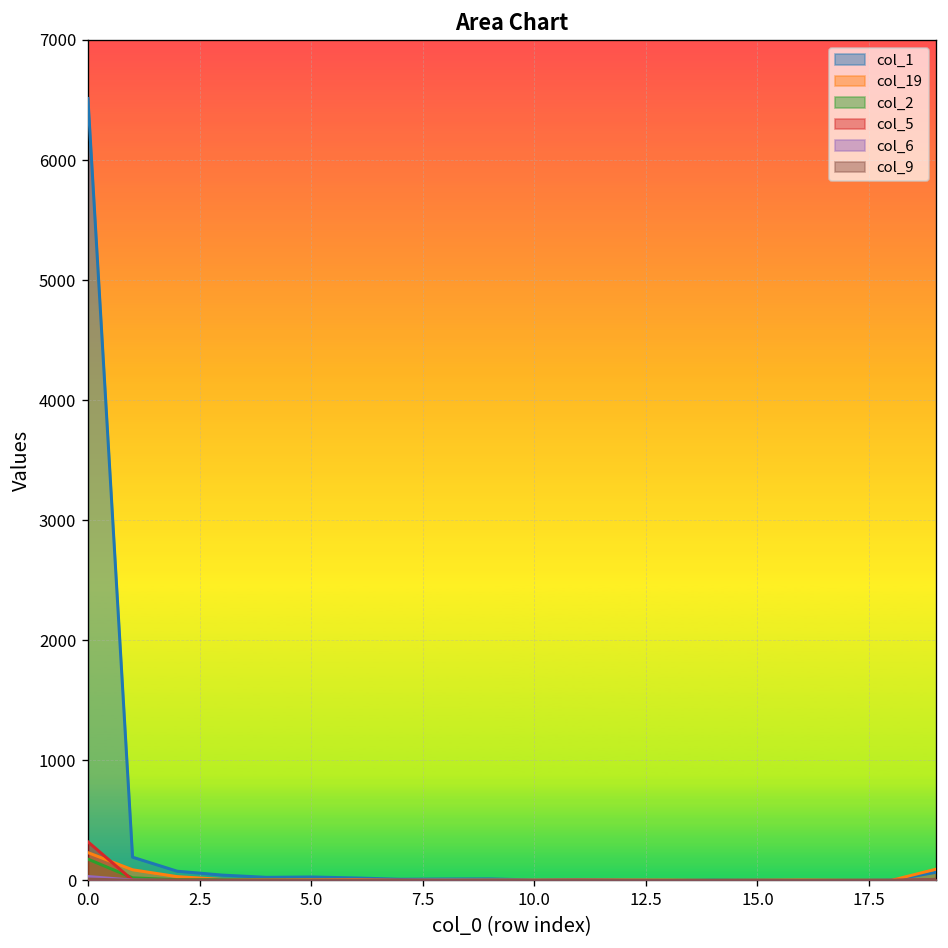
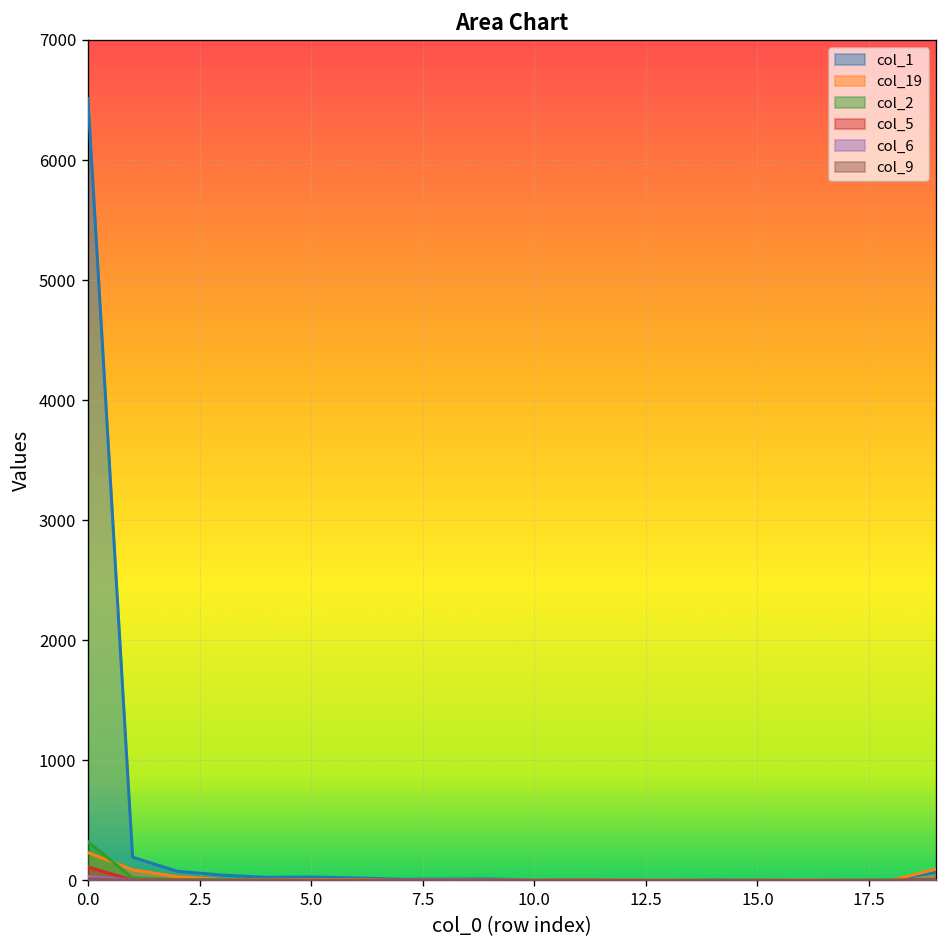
  {
    "col_1": {
      "0.0": 6510
    },
    "col_19": {
      "0.0": 230
    },
    "col_2": {
-     "0.0": 180
+     "0.0": 320
    },
    "col_5": {
-     "0.0": 320
+     "0.0": 110
    }
  }
